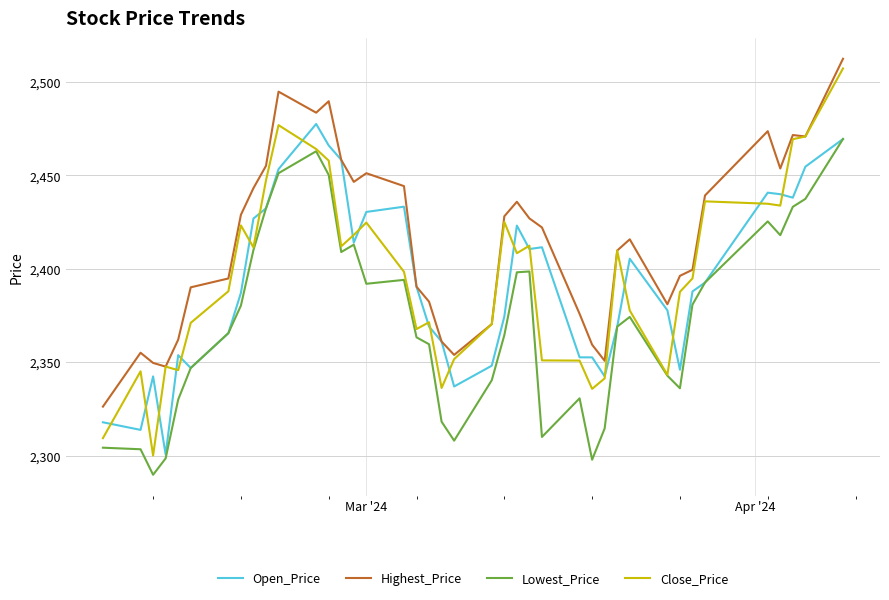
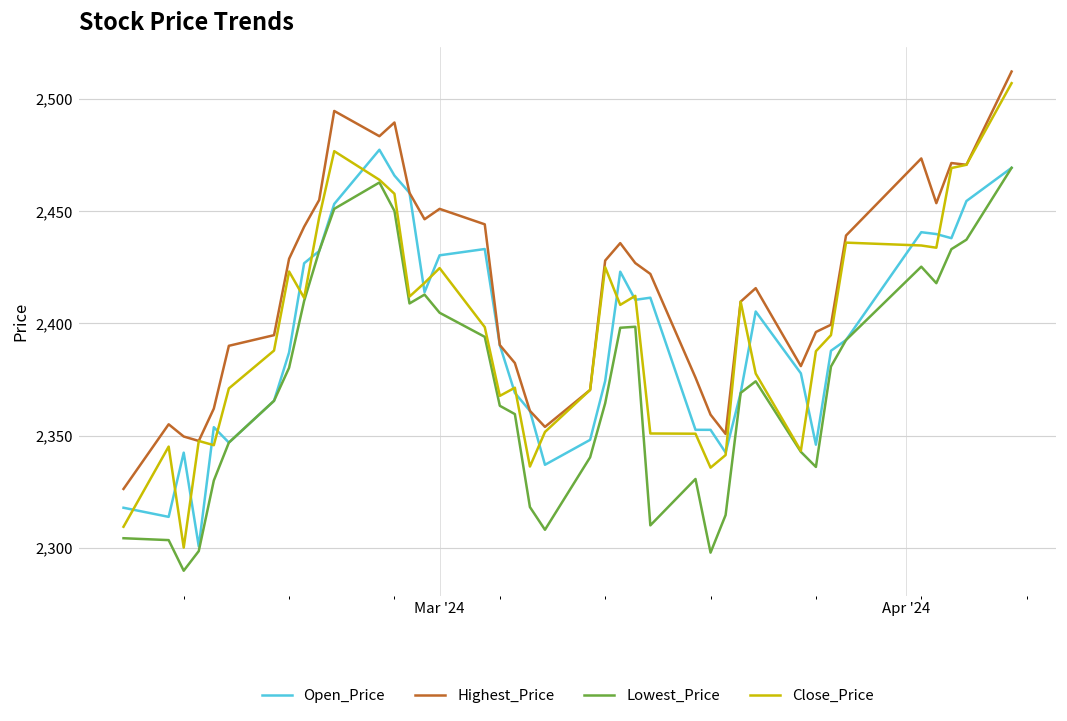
  {
    "Open_Price": {
      "Mar '24": "2,430"
    },
    "Highest_Price": {
      "Mar '24": "2,451"
    },
    "Lowest_Price": {
-     "Mar '24": "2,392"
+     "Mar '24": "2,405"
    },
    "Close_Price": {
      "Mar '24": "2,425"
    }
  }
